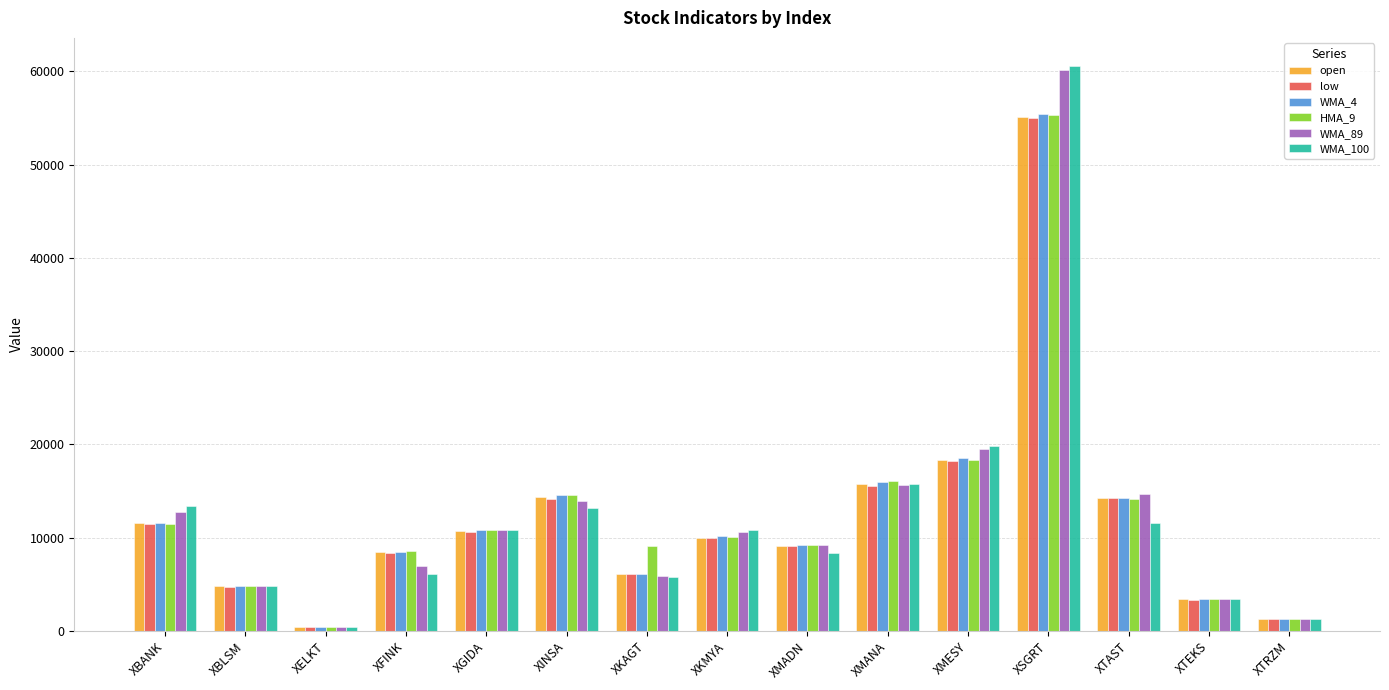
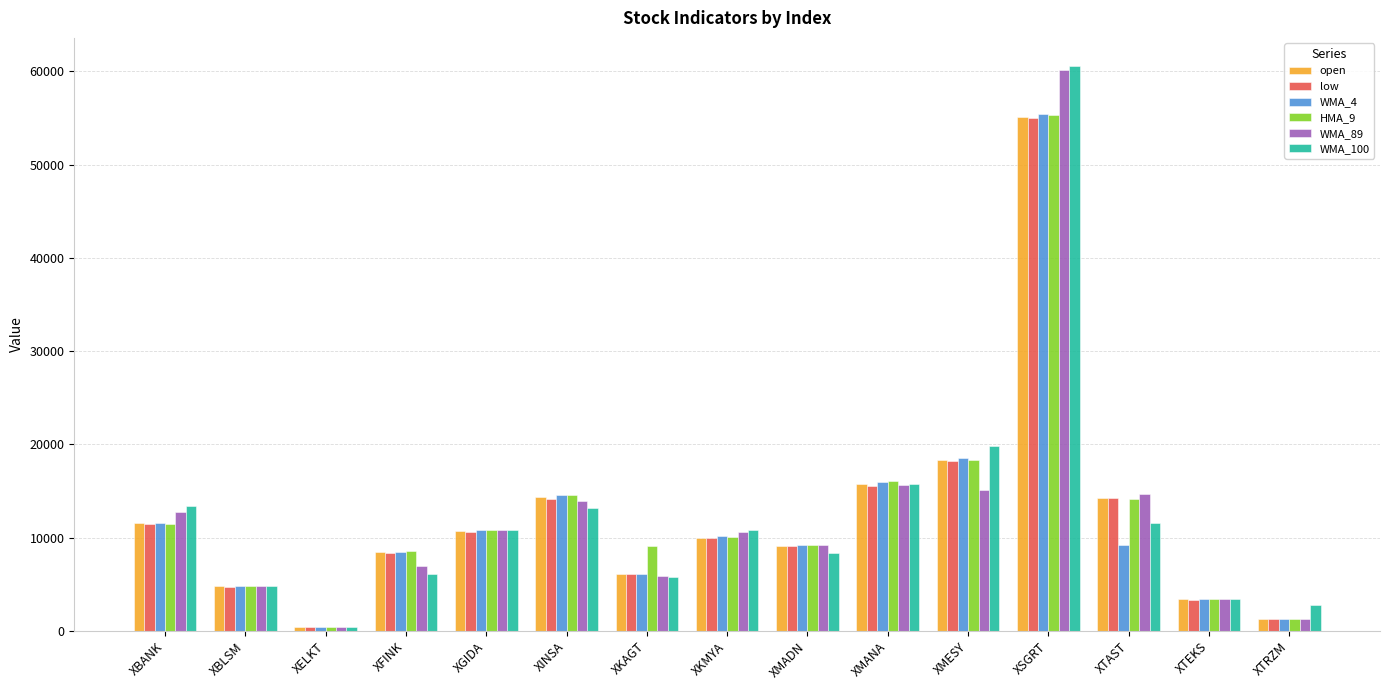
  {
    "open": {
      "XBANK": 12000,
      "XBLSM": 5000,
      "XELKT": 0,
      "XFINK": 8000,
      "XGIDA": 11000,
      "XINSA": 14000,
      "XKAGT": 6000,
      "XKMYA": 10000,
      "XMADN": 9000,
      "XMANA": 16000,
      "XMESY": 18000,
      "XSGRT": 55000,
      "XTAST": 14000,
      "XTEKS": 3000,
      "XTRZM": 1000
    },
    "low": {
      "XBANK": 12000,
      "XBLSM": 5000,
      "XELKT": 0,
      "XFINK": 8000,
      "XGIDA": 11000,
      "XINSA": 14000,
      "XKAGT": 6000,
      "XKMYA": 10000,
      "XMADN": 9000,
      "XMANA": 16000,
      "XMESY": 18000,
      "XSGRT": 55000,
      "XTAST": 14000,
      "XTEKS": 3000,
      "XTRZM": 1000
    },
    "WMA_4": {
      "XBANK": 12000,
      "XBLSM": 5000,
      "XELKT": 0,
      "XFINK": 8000,
      "XGIDA": 11000,
      "XINSA": 15000,
      "XKAGT": 6000,
      "XKMYA": 10000,
      "XMADN": 9000,
      "XMANA": 16000,
      "XMESY": 19000,
      "XSGRT": 55000,
-     "XTAST": 14000,
+     "XTAST": 9000,
      "XTEKS": 3000,
      "XTRZM": 1000
    },
    "HMA_9": {
      "XBANK": 12000,
      "XBLSM": 5000,
      "XELKT": 0,
      "XFINK": 9000,
      "XGIDA": 11000,
      "XINSA": 15000,
      "XKAGT": 9000,
      "XKMYA": 10000,
      "XMADN": 9000,
      "XMANA": 16000,
      "XMESY": 18000,
      "XSGRT": 55000,
      "XTAST": 14000,
      "XTEKS": 3000,
      "XTRZM": 1000
    },
    "WMA_89": {
      "XBANK": 13000,
      "XBLSM": 5000,
      "XELKT": 0,
      "XFINK": 7000,
      "XGIDA": 11000,
      "XINSA": 14000,
      "XKAGT": 6000,
      "XKMYA": 11000,
      "XMADN": 9000,
      "XMANA": 16000,
-     "XMESY": 19000,
+     "XMESY": 15000,
      "XSGRT": 60000,
      "XTAST": 15000,
      "XTEKS": 3000,
      "XTRZM": 1000
    },
    "WMA_100": {
      "XBANK": 13000,
      "XBLSM": 5000,
      "XELKT": 0,
      "XFINK": 6000,
      "XGIDA": 11000,
      "XINSA": 13000,
      "XKAGT": 6000,
      "XKMYA": 11000,
      "XMADN": 8000,
      "XMANA": 16000,
      "XMESY": 20000,
      "XSGRT": 61000,
      "XTAST": 12000,
      "XTEKS": 3000,
-     "XTRZM": 1000
+     "XTRZM": 3000
    }
  }
